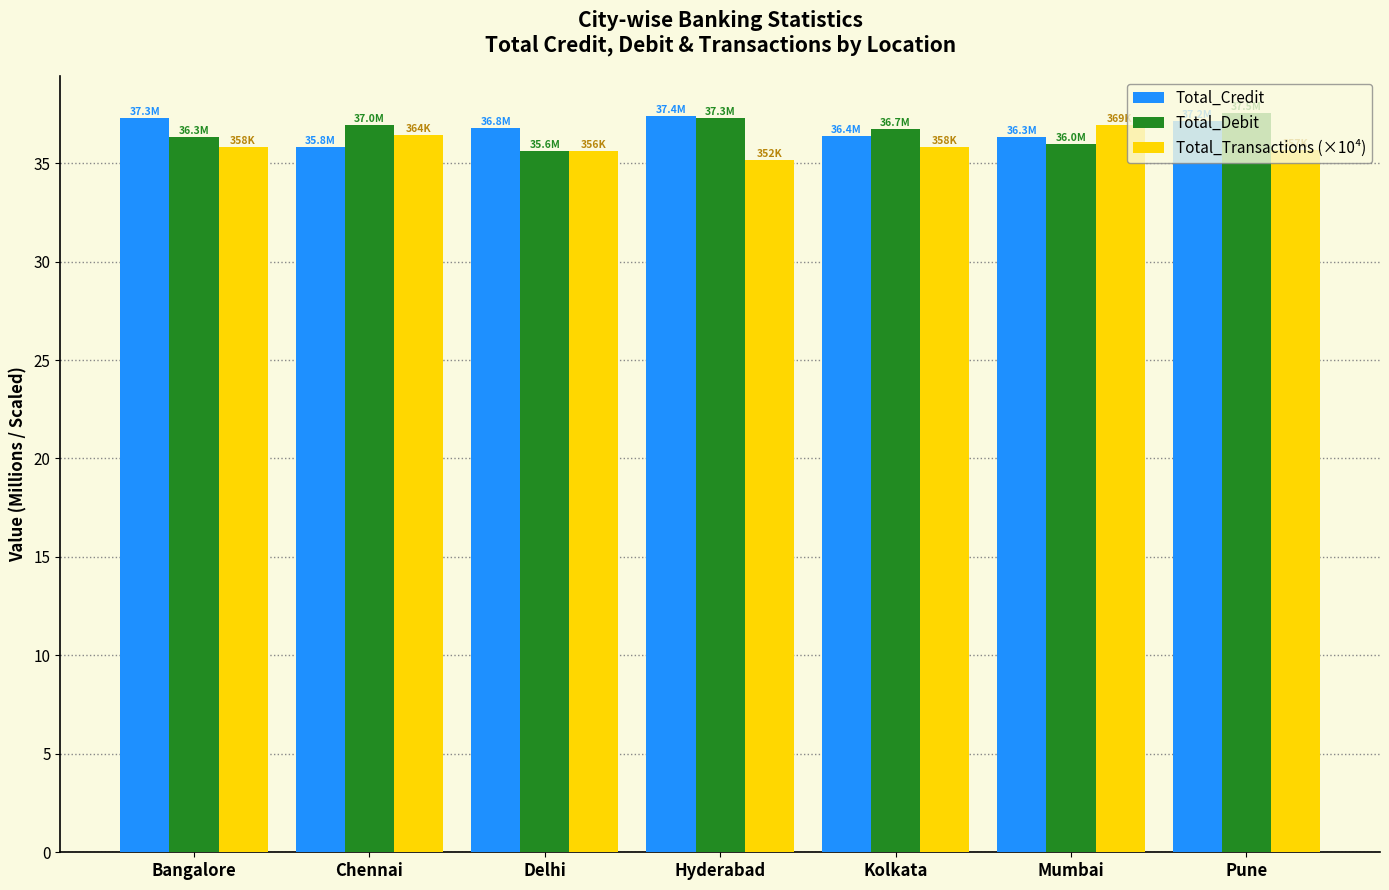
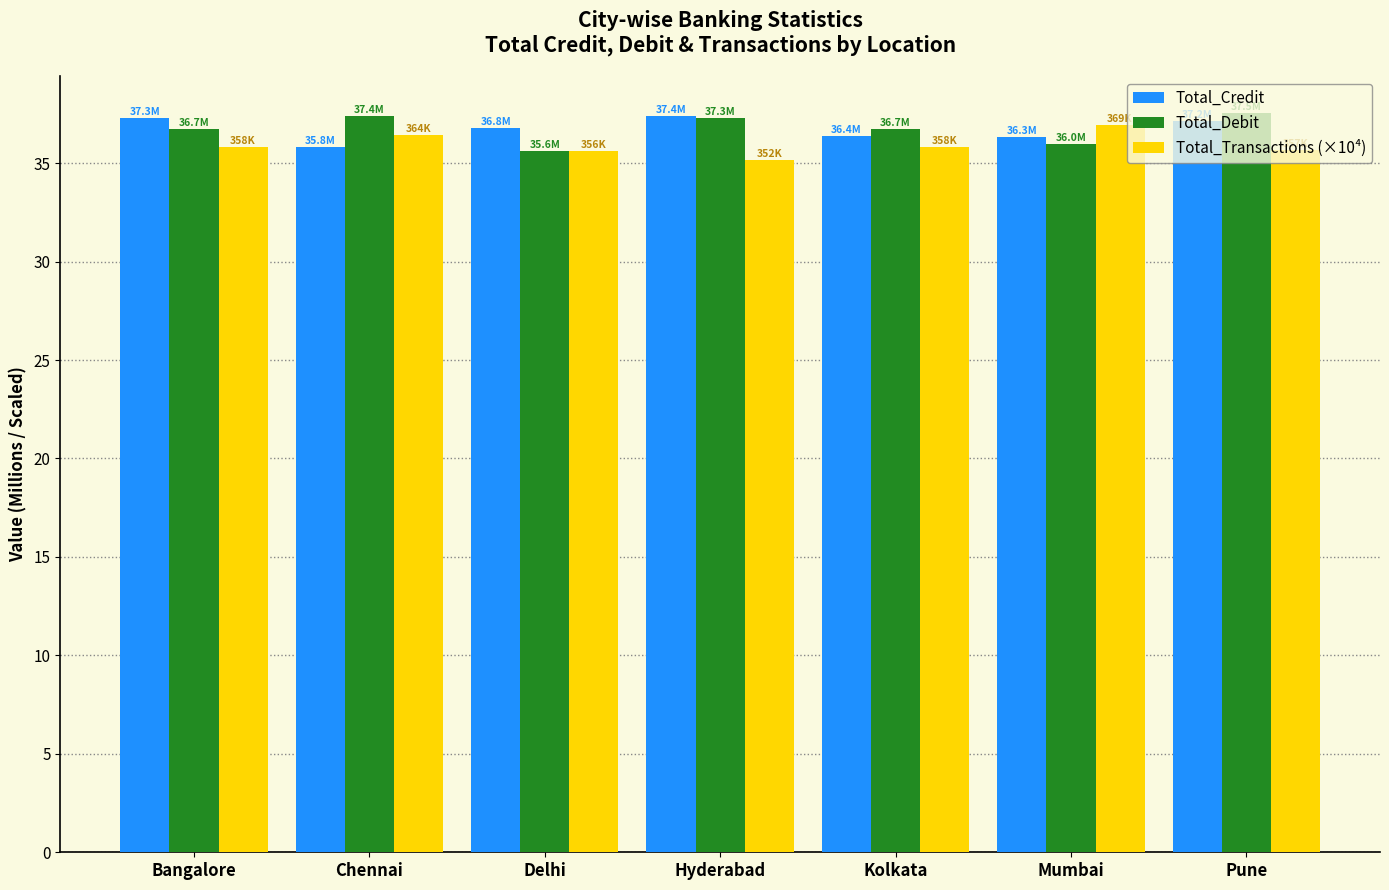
  {
    "Total_Credit": {
      "Bangalore": "37.3M",
      "Chennai": "35.8M",
      "Delhi": "36.8M",
      "Hyderabad": "37.4M",
      "Kolkata": "36.4M",
      "Mumbai": "36.3M"
    },
    "Total_Debit": {
-     "Bangalore": "36.3M",
-     "Chennai": "37.0M",
+     "Bangalore": "36.7M",
+     "Chennai": "37.4M",
      "Delhi": "35.6M",
      "Hyderabad": "37.3M",
      "Kolkata": "36.7M",
      "Mumbai": "36.0M"
    }
  }
